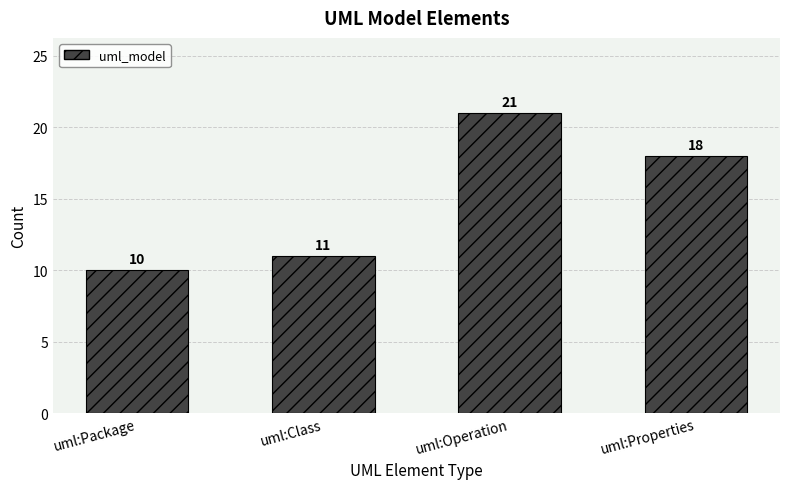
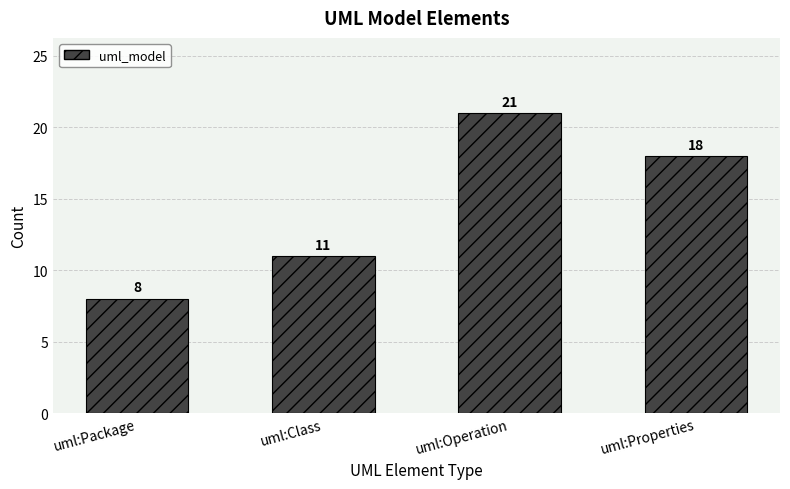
  {
-   "uml:Package": 10,
+   "uml:Package": 8,
    "uml:Class": 11,
    "uml:Operation": 21,
    "uml:Properties": 18
  }
